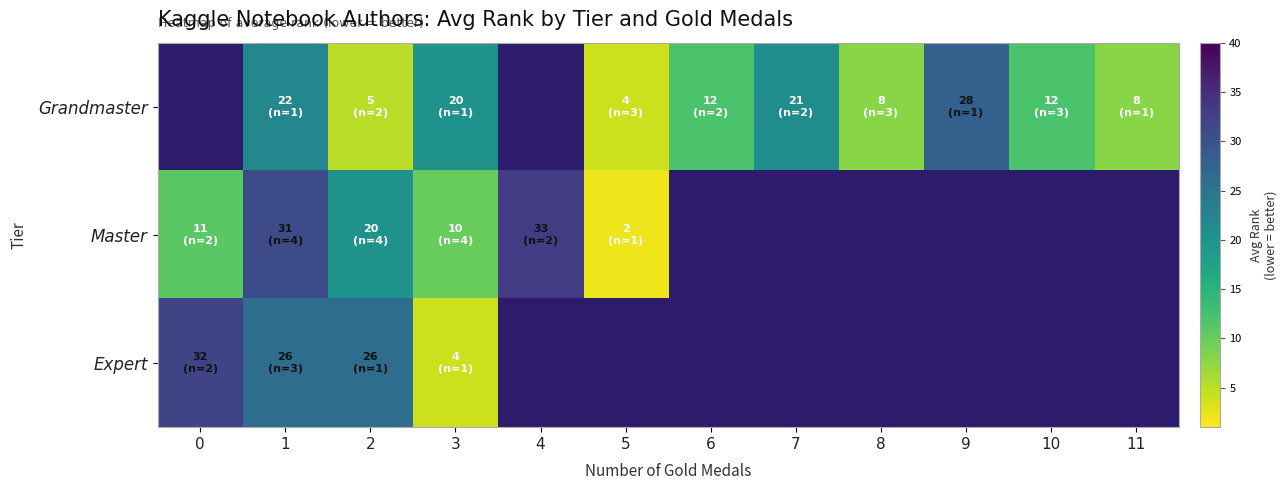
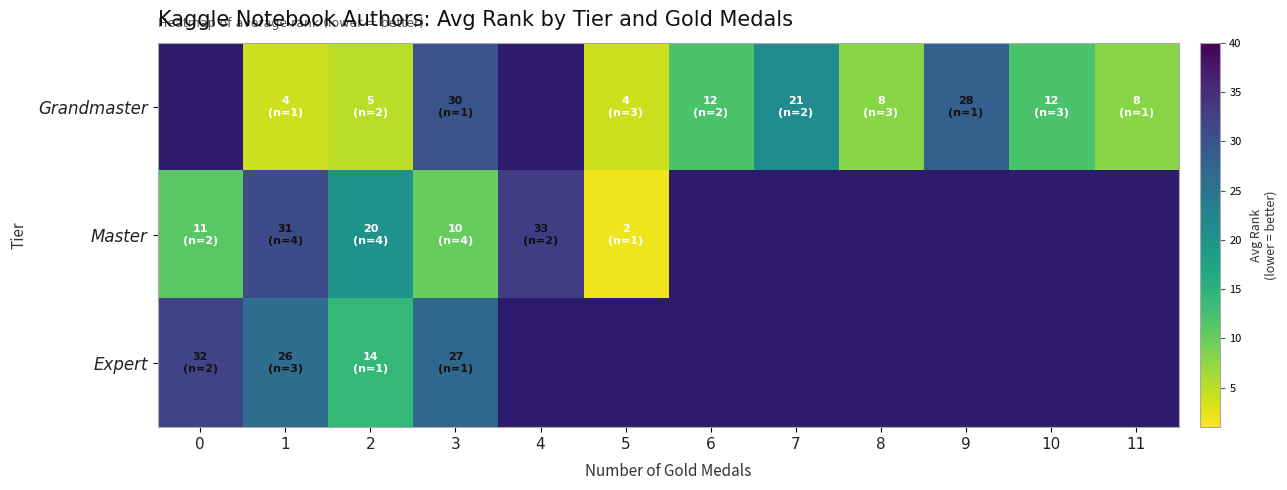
  {
    "Grandmaster": {
-     "1": 22,
-     "3": 20
+     "1": 4,
+     "3": 30
    },
    "Expert": {
-     "2": 26,
-     "3": 4
+     "2": 14,
+     "3": 27
    }
  }
